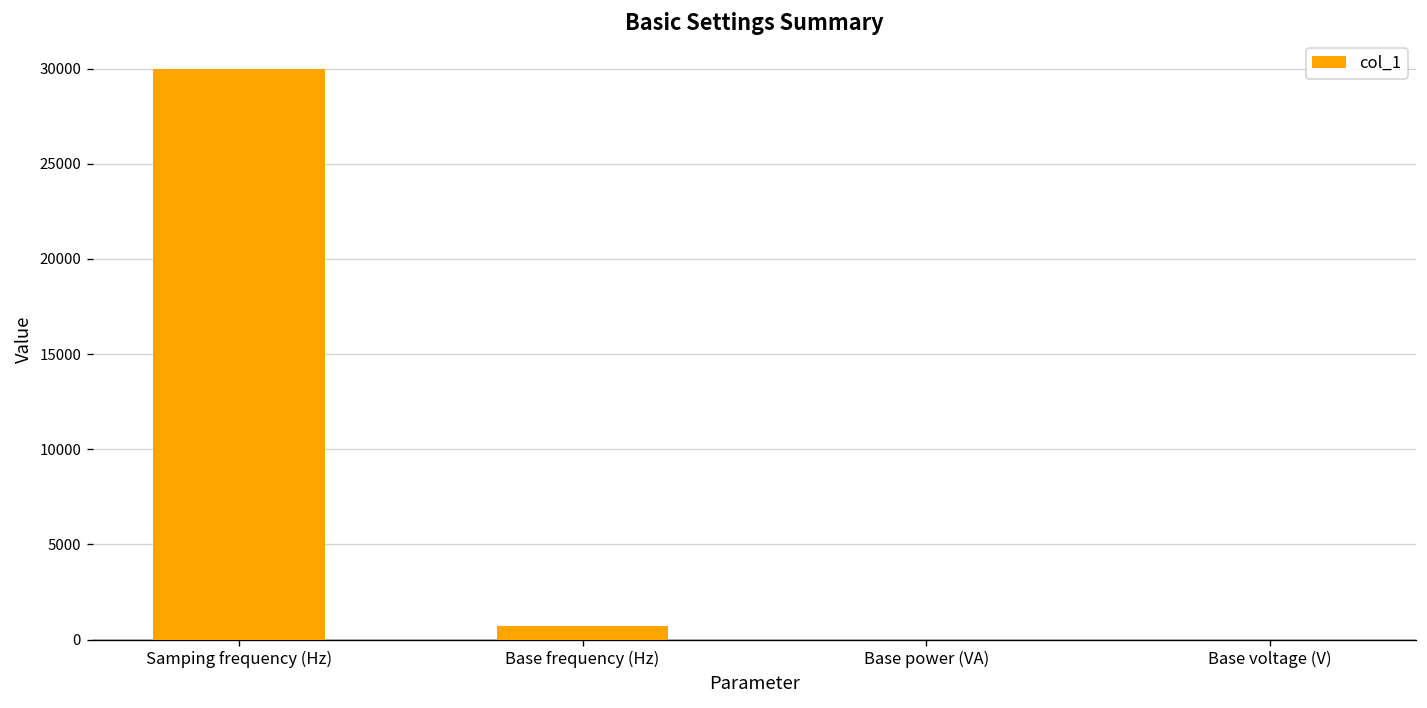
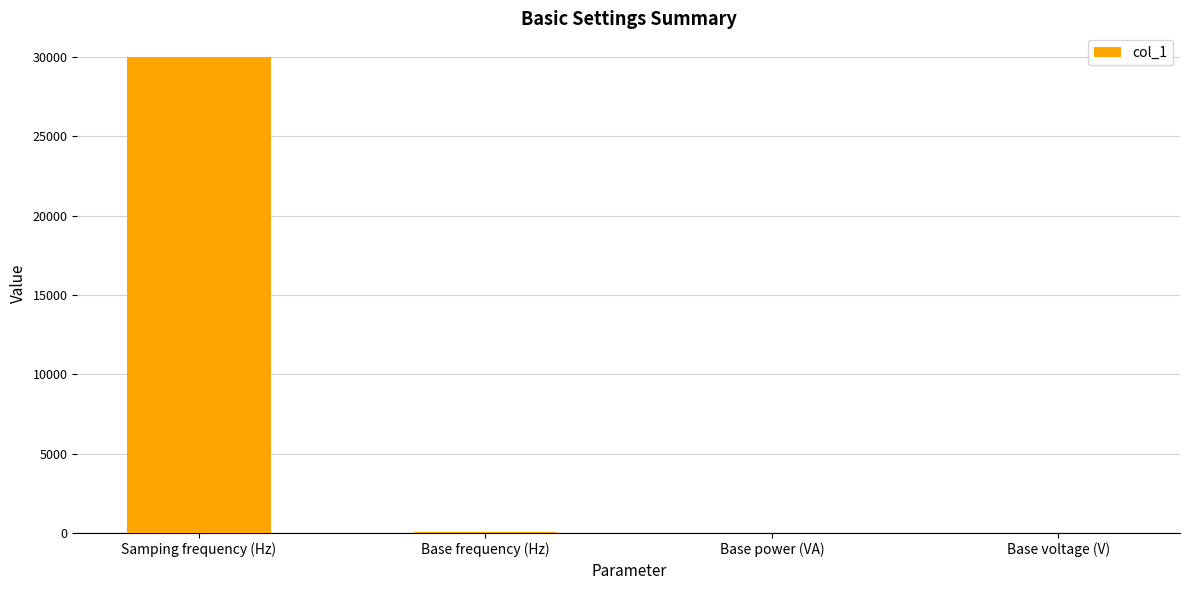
  {
    "Samping frequency (Hz)": 30000,
-   "Base frequency (Hz)": 700
+   "Base frequency (Hz)": 100
  }
